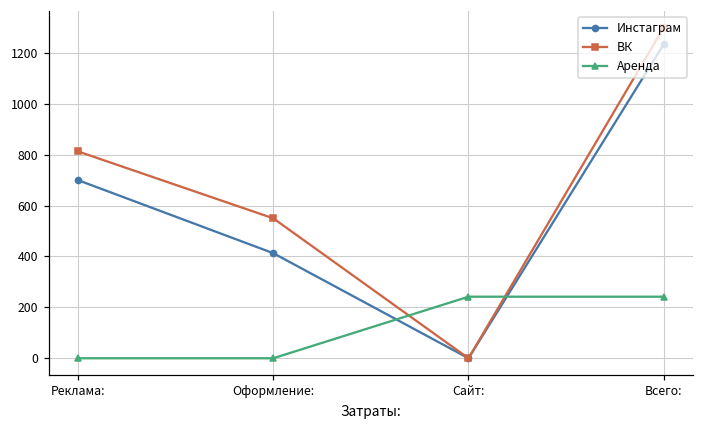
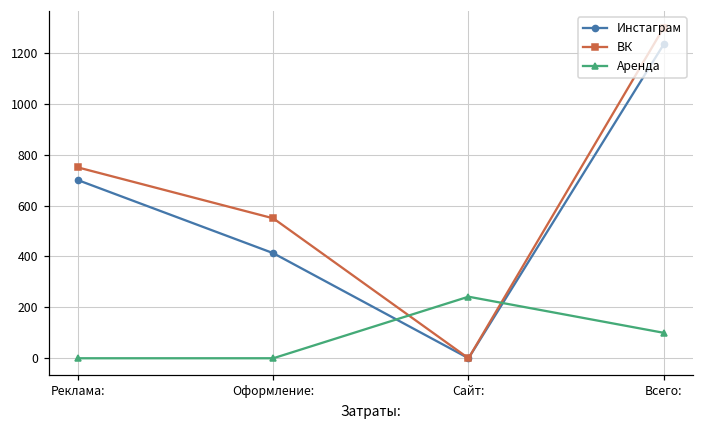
  {
    "Инстаграм": {
      "Реклама:": 700,
      "Оформление:": 410
    },
    "ВК": {
-     "Реклама:": 810,
+     "Реклама:": 750,
      "Оформление:": 550
    },
    "Аренда": {
      "Реклама:": 0,
      "Оформление:": 0,
      "Сайт:": 240,
-     "Всего:": 240
+     "Всего:": 100
    }
  }
